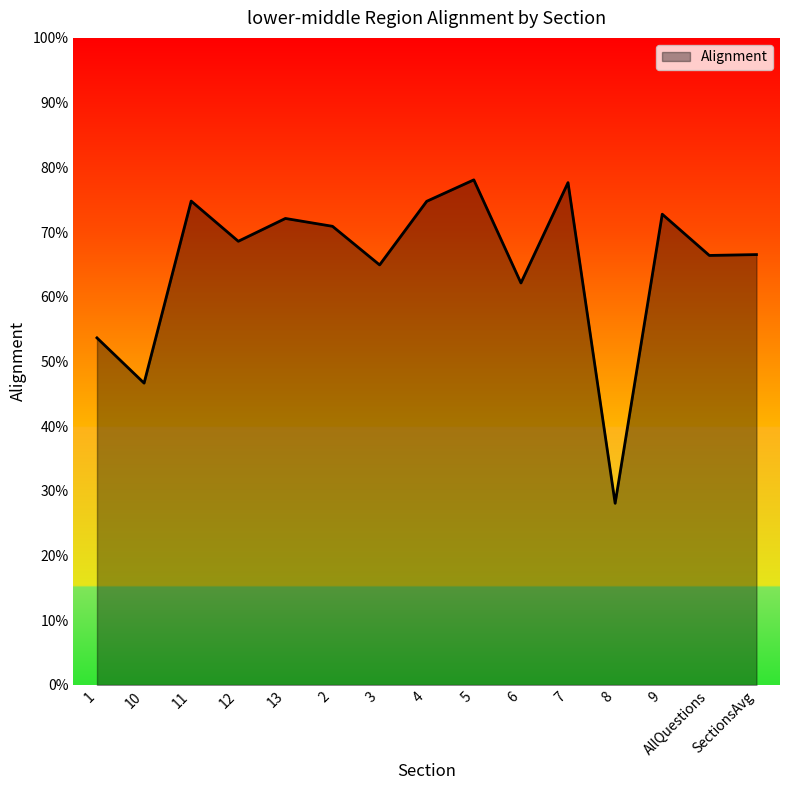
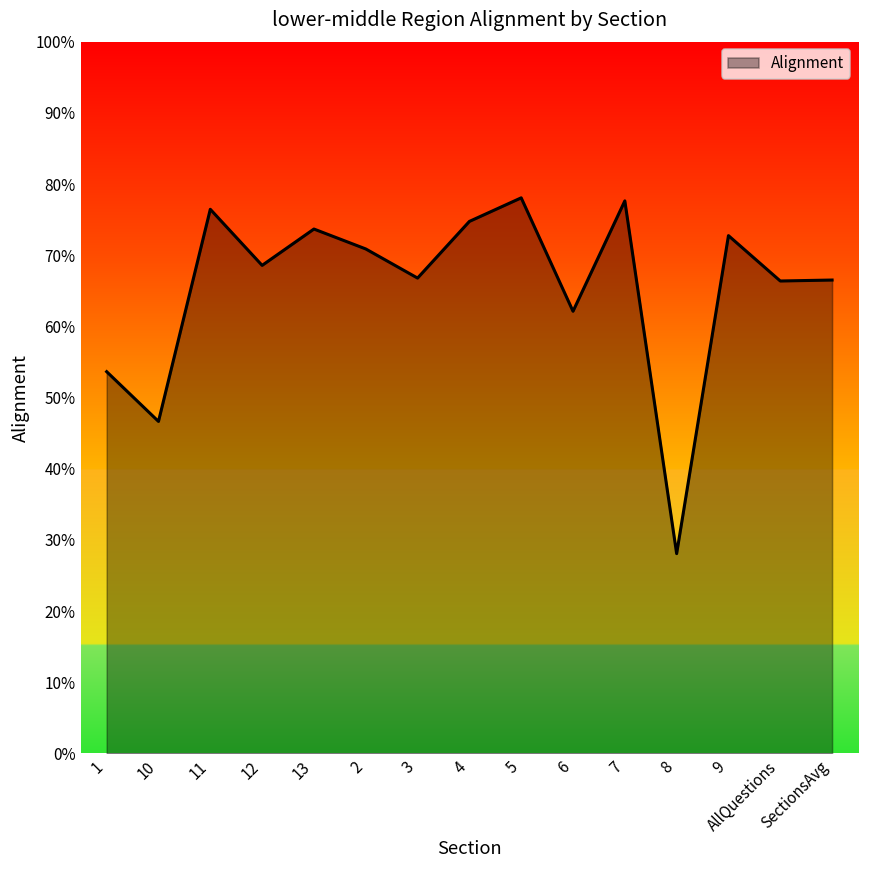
  {
    "1": "54%",
    "10": "47%",
-   "11": "75%",
+   "11": "76%",
    "12": "69%",
-   "13": "72%",
+   "13": "74%",
    "2": "71%",
-   "3": "65%",
+   "3": "67%",
    "4": "75%",
    "5": "78%",
    "6": "62%",
    "7": "78%",
    "8": "28%",
    "9": "73%",
    "AllQuestions": "66%",
    "SectionsAvg": "67%"
  }
